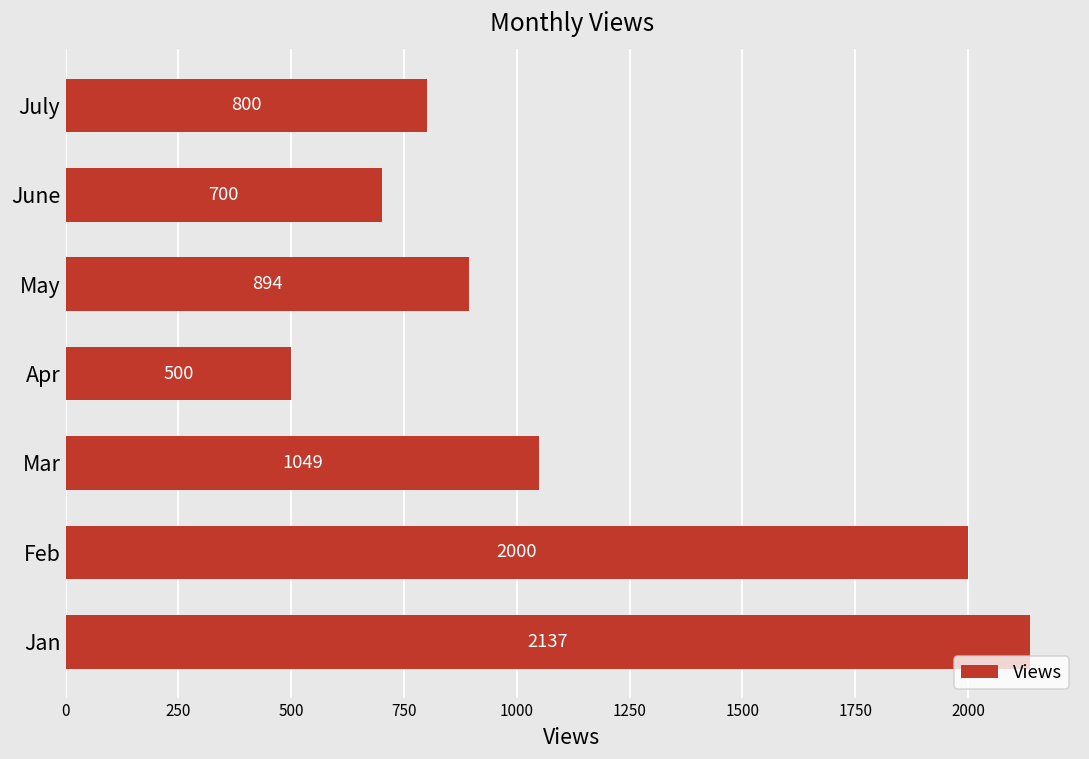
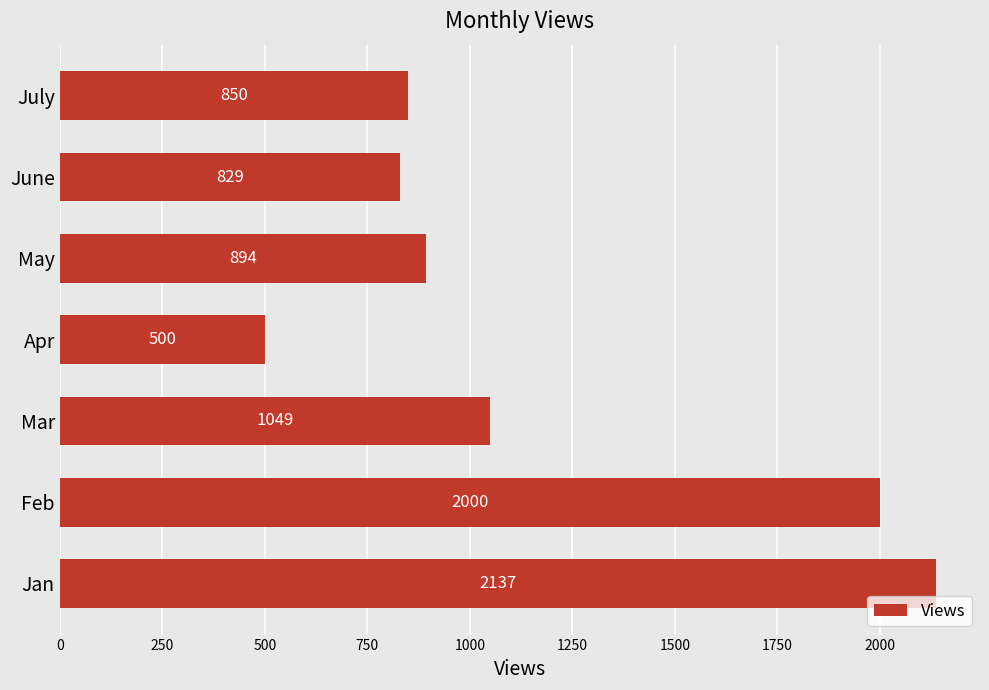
  {
-   "July": 800,
-   "June": 700,
+   "July": 850,
+   "June": 829,
    "May": 894,
    "Apr": 500,
    "Mar": 1049,
    "Feb": 2000,
    "Jan": 2137
  }
